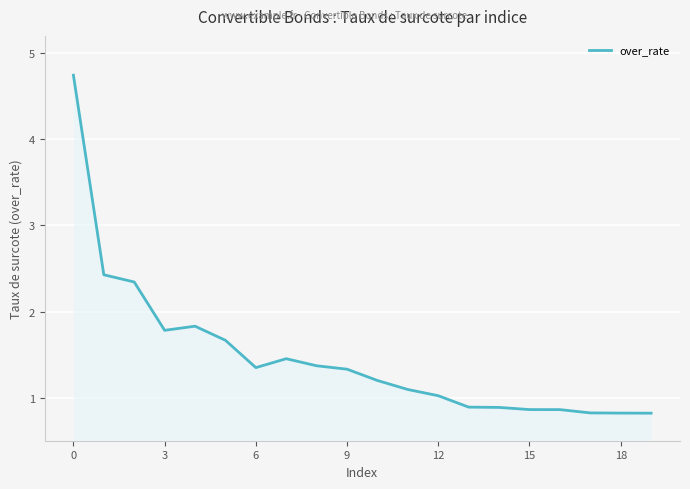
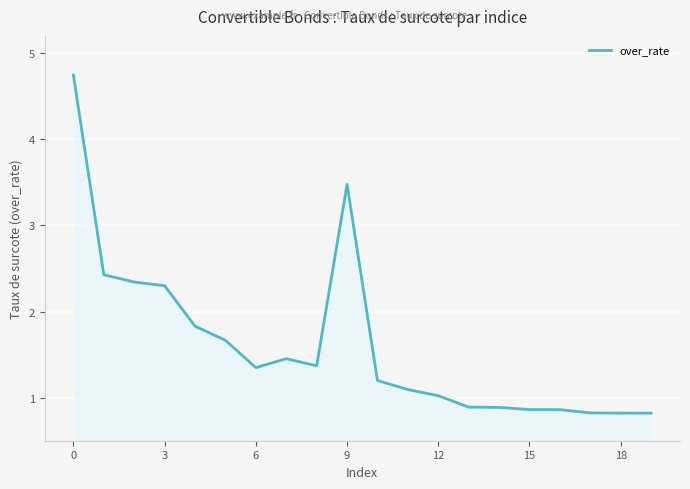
  {
    "0": 4.7,
-   "3": 1.8,
+   "3": 2.3,
    "6": 1.3,
-   "9": 1.3,
+   "9": 3.5,
    "12": 1.0,
    "15": 0.9,
    "18": 0.8
  }
